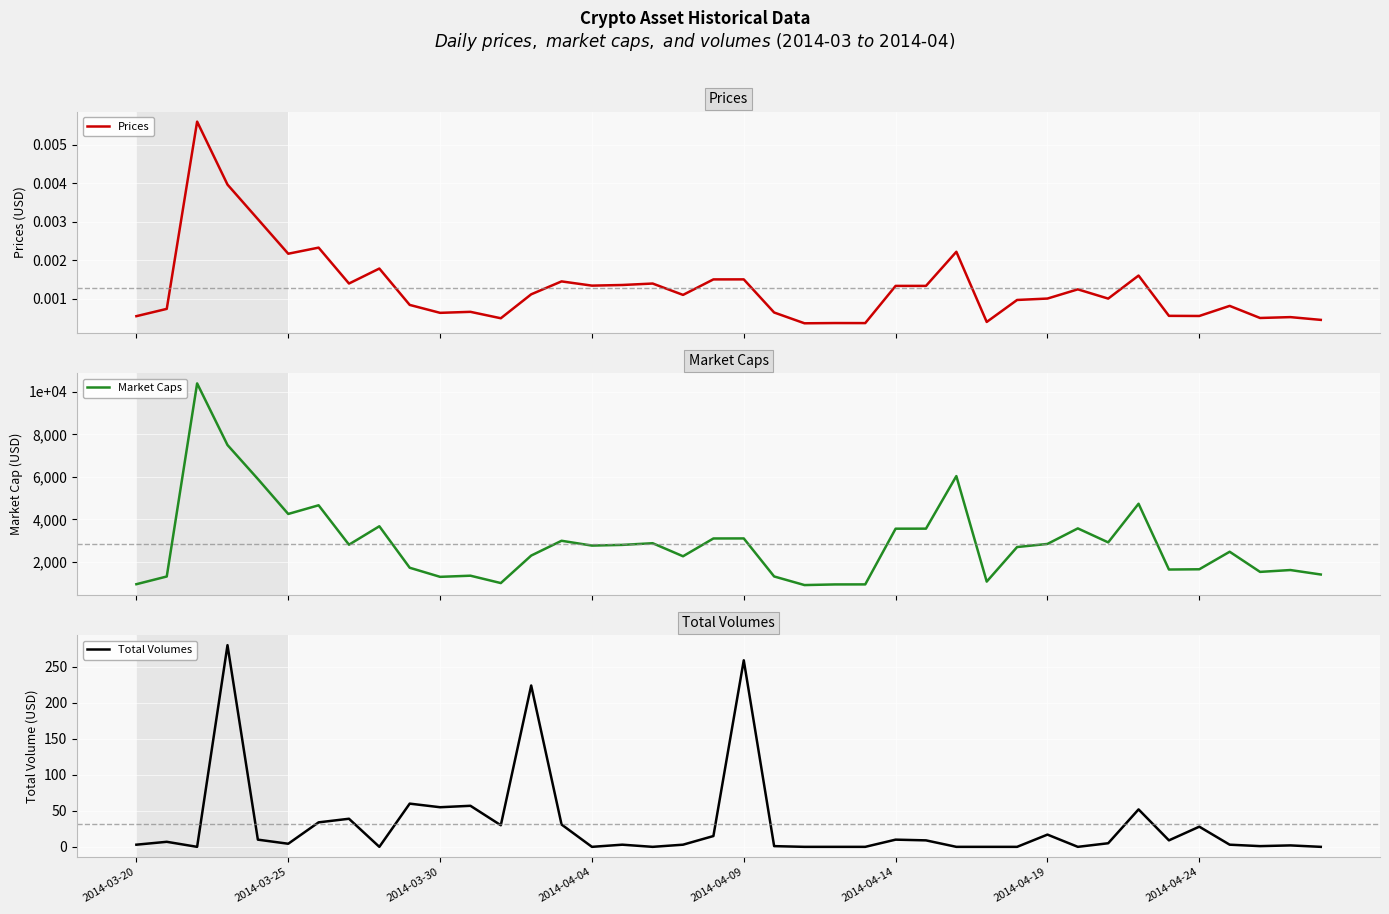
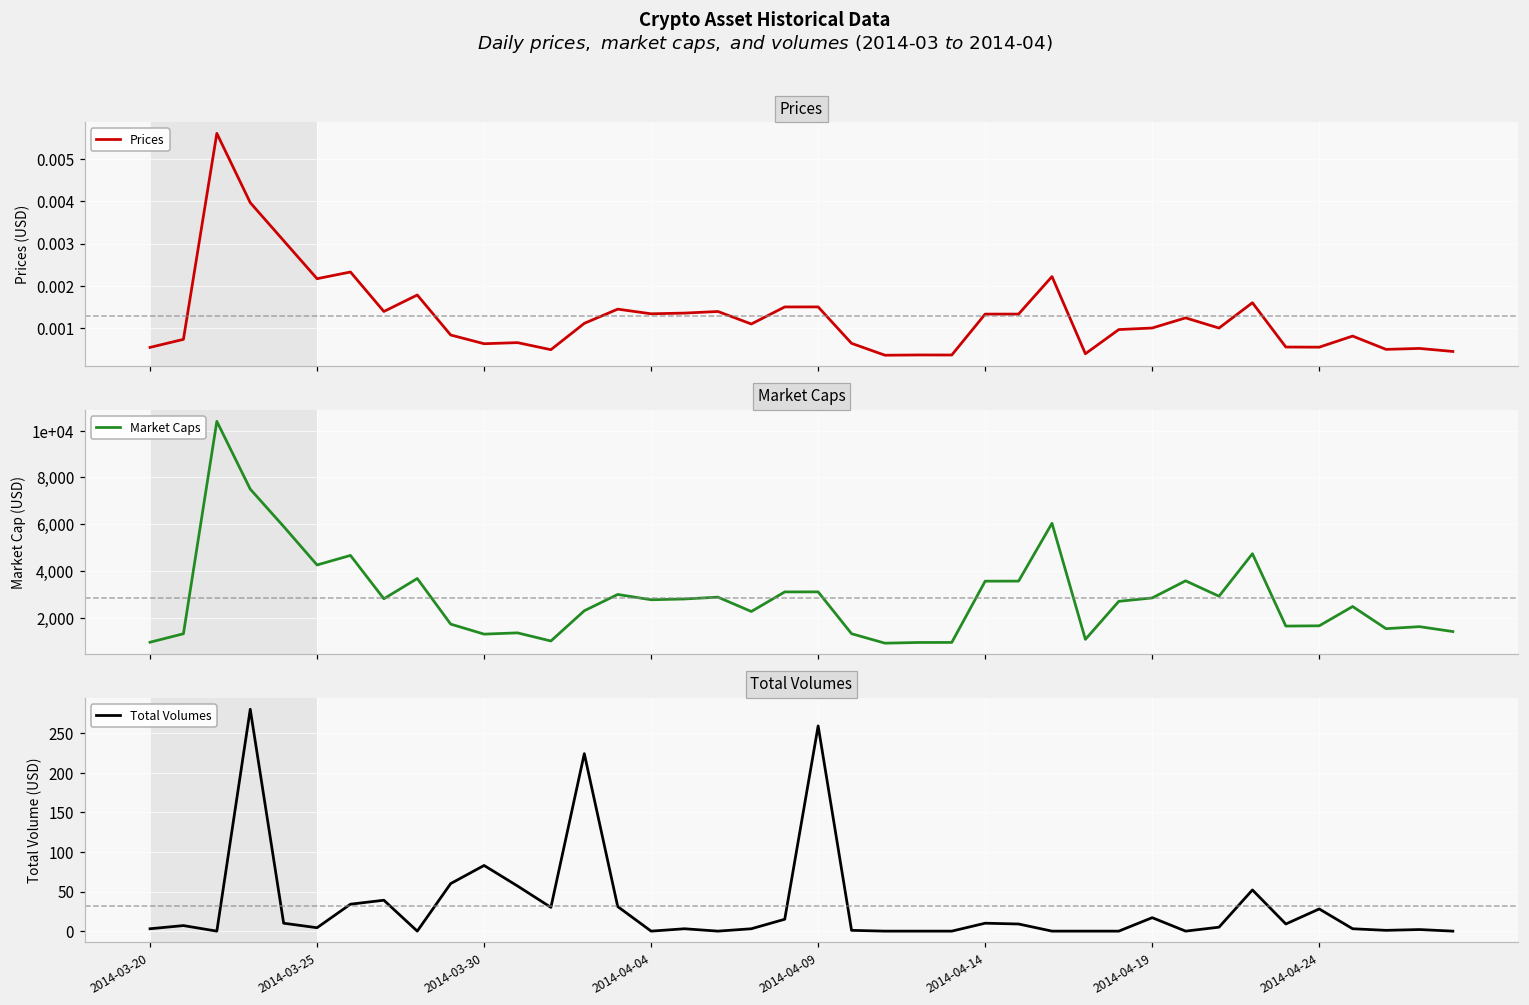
  {
    "Total Volumes": {
      "2014-03-20": 0,
      "2014-03-25": 0,
-     "2014-03-30": 60,
+     "2014-03-30": 80,
      "2014-04-04": 0,
      "2014-04-09": 260,
      "2014-04-14": 10,
      "2014-04-19": 20,
      "2014-04-24": 30
    }
  }
